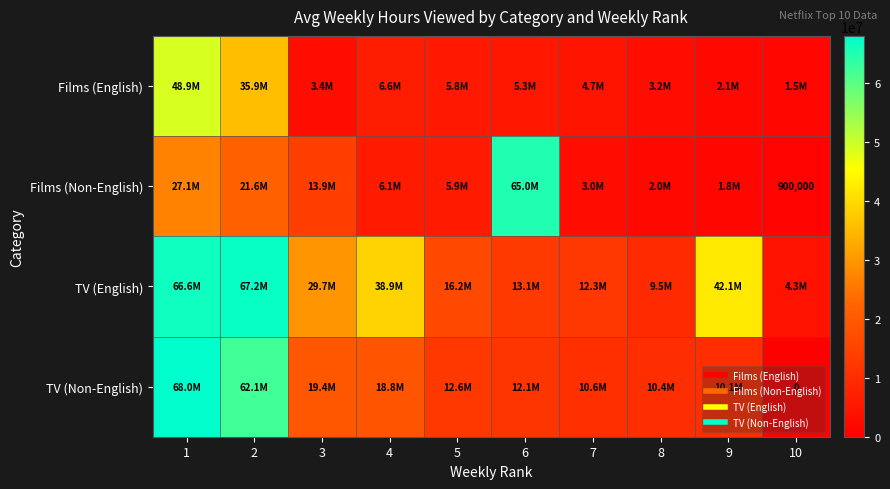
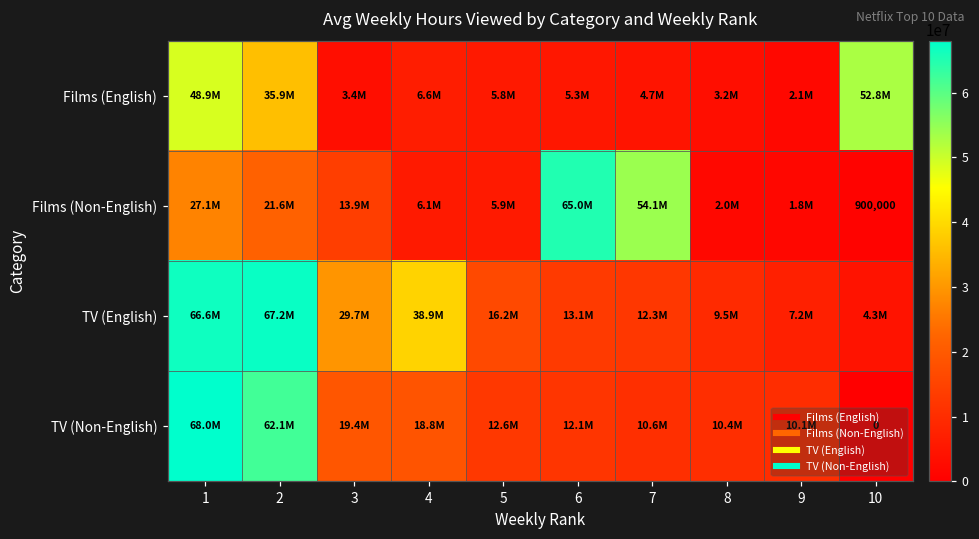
  {
    "Films (English)": {
      "1": "48.9M",
      "2": "35.9M",
      "3": "3.4M",
      "4": "6.6M",
      "5": "5.8M",
      "6": "5.3M",
      "7": "4.7M",
      "8": "3.2M",
      "9": "2.1M",
-     "10": "1.5M"
+     "10": "52.8M"
    },
    "Films (Non-English)": {
      "1": "27.1M",
      "2": "21.6M",
      "3": "13.9M",
      "4": "6.1M",
      "5": "5.9M",
      "6": "65.0M",
-     "7": "3.0M",
+     "7": "54.1M",
      "8": "2.0M",
      "9": "1.8M",
      "10": "900,000"
    },
    "TV (English)": {
      "1": "66.6M",
      "2": "67.2M",
      "3": "29.7M",
      "4": "38.9M",
      "5": "16.2M",
      "6": "13.1M",
      "7": "12.3M",
      "8": "9.5M",
-     "9": "42.1M",
+     "9": "7.2M",
      "10": "4.3M"
    },
    "TV (Non-English)": {
      "1": "68.0M",
      "2": "62.1M",
      "3": "19.4M",
      "4": "18.8M",
      "5": "12.6M",
      "6": "12.1M",
      "7": "10.6M",
      "8": "10.4M"
    }
  }
